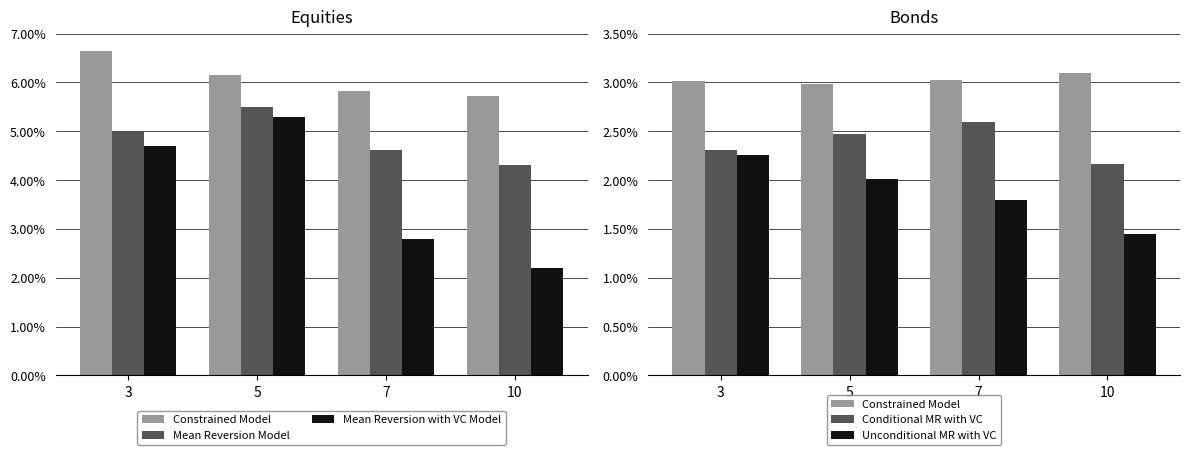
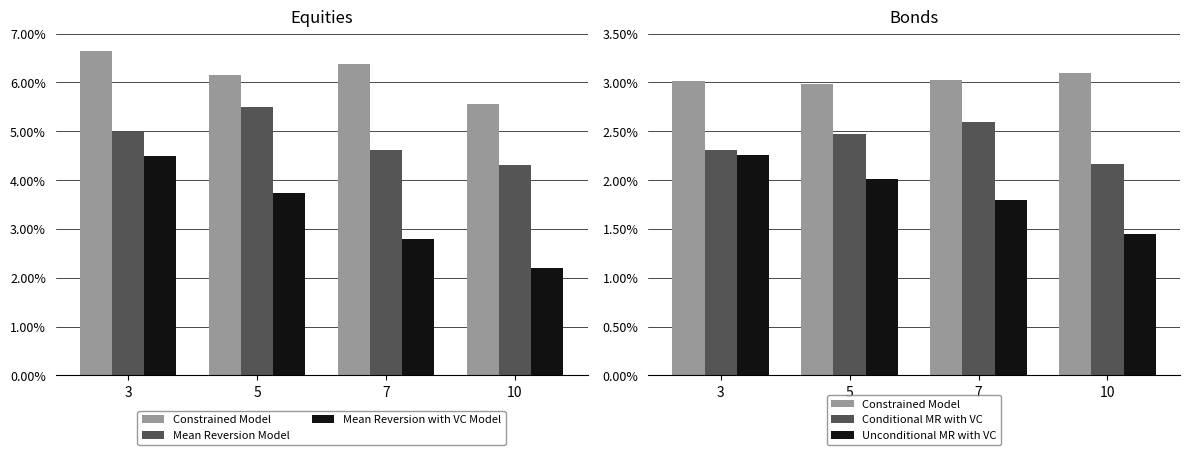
  {
    "Equities": {
      "Constrained Model": {
        "3": "6.6%",
        "5": "6.2%",
-       "7": "5.8%",
-       "10": "5.7%"
+       "7": "6.4%",
+       "10": "5.6%"
      },
      "Mean Reversion Model": {
        "3": "5.0%",
        "5": "5.5%",
        "7": "4.6%",
        "10": "4.3%"
      },
      "Mean Reversion with VC Model": {
-       "3": "4.7%",
-       "5": "5.3%",
+       "3": "4.5%",
+       "5": "3.7%",
        "7": "2.8%",
        "10": "2.2%"
      }
    },
    "Bonds": {
      "Constrained Model": {
        "3": "3.0%",
        "5": "3.0%",
        "7": "3.0%",
        "10": "3.1%"
      },
      "Conditional MR with VC": {
        "3": "2.3%",
        "5": "2.5%",
        "7": "2.6%",
        "10": "2.2%"
      },
      "Unconditional MR with VC": {
        "3": "2.3%",
        "5": "2.0%",
        "7": "1.8%",
        "10": "1.5%"
      }
    }
  }
